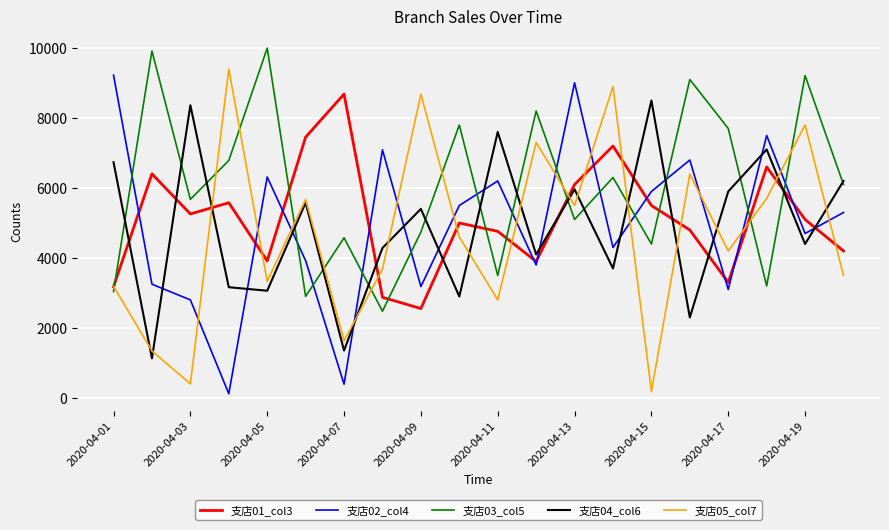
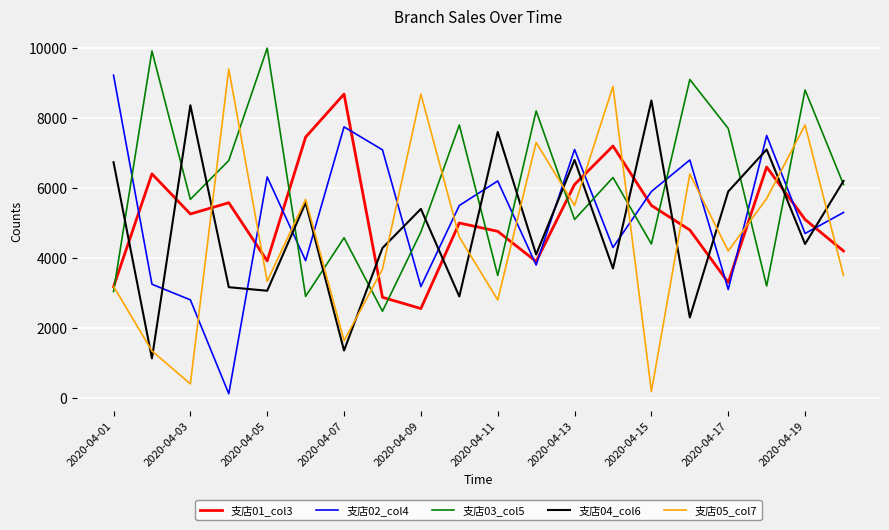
  {
    "支店01_col3": {
      "2020-04-03": 5300,
      "2020-04-05": 3900,
      "2020-04-07": 8700,
      "2020-04-09": 2600,
      "2020-04-11": 4800,
      "2020-04-13": 6100,
      "2020-04-15": 5500,
      "2020-04-17": 3300,
      "2020-04-19": 5100
    },
    "支店02_col4": {
      "2020-04-01": 9200,
      "2020-04-03": 2800,
      "2020-04-05": 6300,
-     "2020-04-07": 400,
+     "2020-04-07": 7700,
      "2020-04-09": 3200,
      "2020-04-11": 6200,
-     "2020-04-13": 9000,
+     "2020-04-13": 7100,
      "2020-04-15": 5900,
      "2020-04-17": 3100,
      "2020-04-19": 4700
    },
    "支店03_col5": {
      "2020-04-01": 3000,
      "2020-04-03": 5700,
      "2020-04-05": 10000,
      "2020-04-07": 4600,
      "2020-04-09": 4700,
      "2020-04-11": 3500,
      "2020-04-13": 5100,
      "2020-04-15": 4400,
      "2020-04-17": 7700,
-     "2020-04-19": 9200
+     "2020-04-19": 8800
    },
    "支店04_col6": {
      "2020-04-01": 6700,
      "2020-04-03": 8400,
      "2020-04-05": 3100,
      "2020-04-07": 1400,
      "2020-04-09": 5400,
      "2020-04-11": 7600,
-     "2020-04-13": 6000,
+     "2020-04-13": 6800,
      "2020-04-15": 8500,
      "2020-04-17": 5900,
      "2020-04-19": 4400
    },
    "支店05_col7": {
      "2020-04-03": 400,
      "2020-04-05": 3300,
      "2020-04-07": 1600,
      "2020-04-09": 8700,
      "2020-04-11": 2800,
      "2020-04-13": 5500,
      "2020-04-15": 200,
      "2020-04-17": 4200,
      "2020-04-19": 7800
    }
  }
